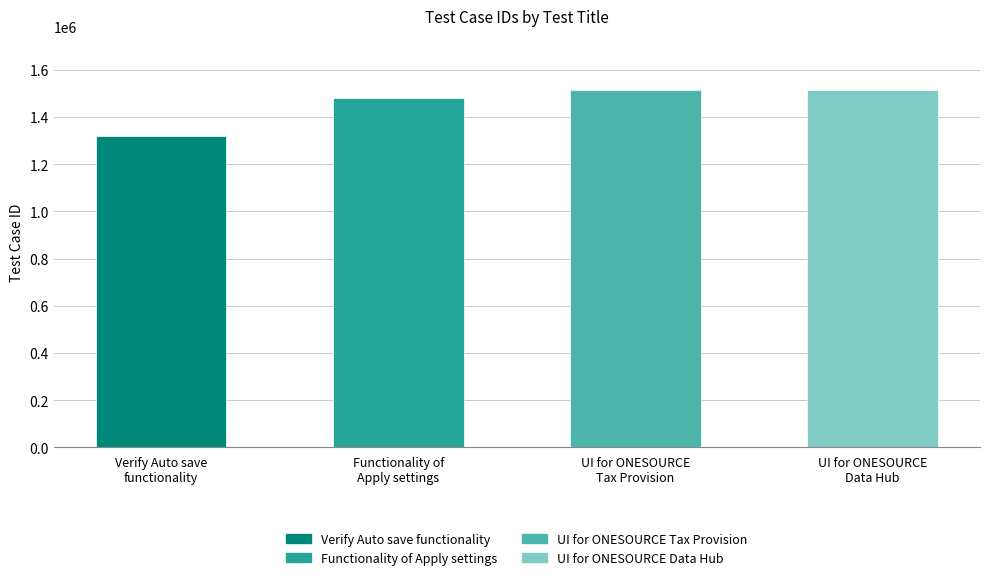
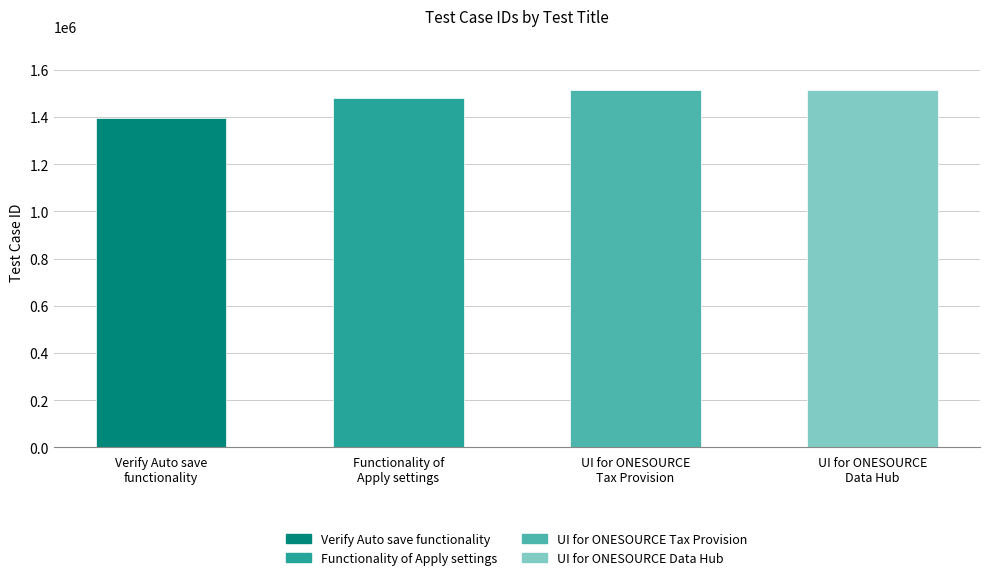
  {
-   "Verify Auto save functionality": 1320000,
+   "Verify Auto save functionality": 1390000,
    "Functionality of Apply settings": 1480000,
    "UI for ONESOURCE Tax Provision": 1510000,
    "UI for ONESOURCE Data Hub": 1520000
  }
